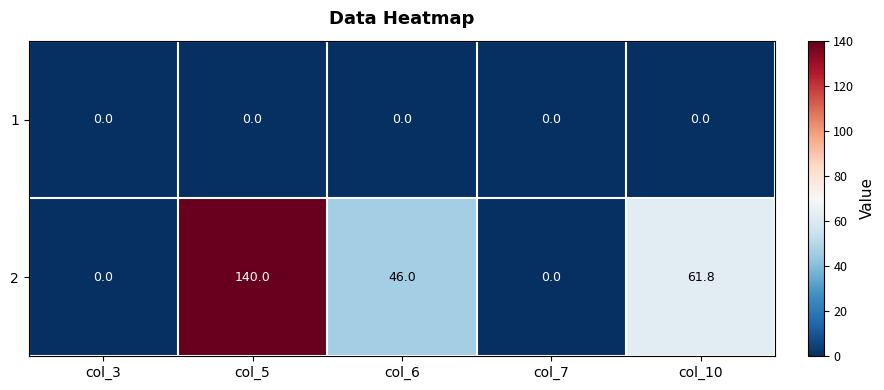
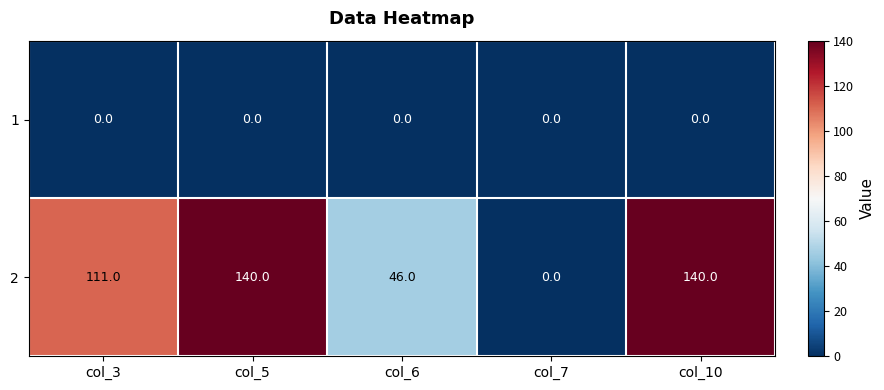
  {
    "1": {
      "col_3": 0.0,
      "col_5": 0.0,
      "col_6": 0.0,
      "col_7": 0.0,
      "col_10": 0.0
    },
    "2": {
-     "col_3": 0.0,
+     "col_3": 111.0,
      "col_5": 140.0,
      "col_6": 46.0,
      "col_7": 0.0,
-     "col_10": 61.8
+     "col_10": 140.0
    }
  }
